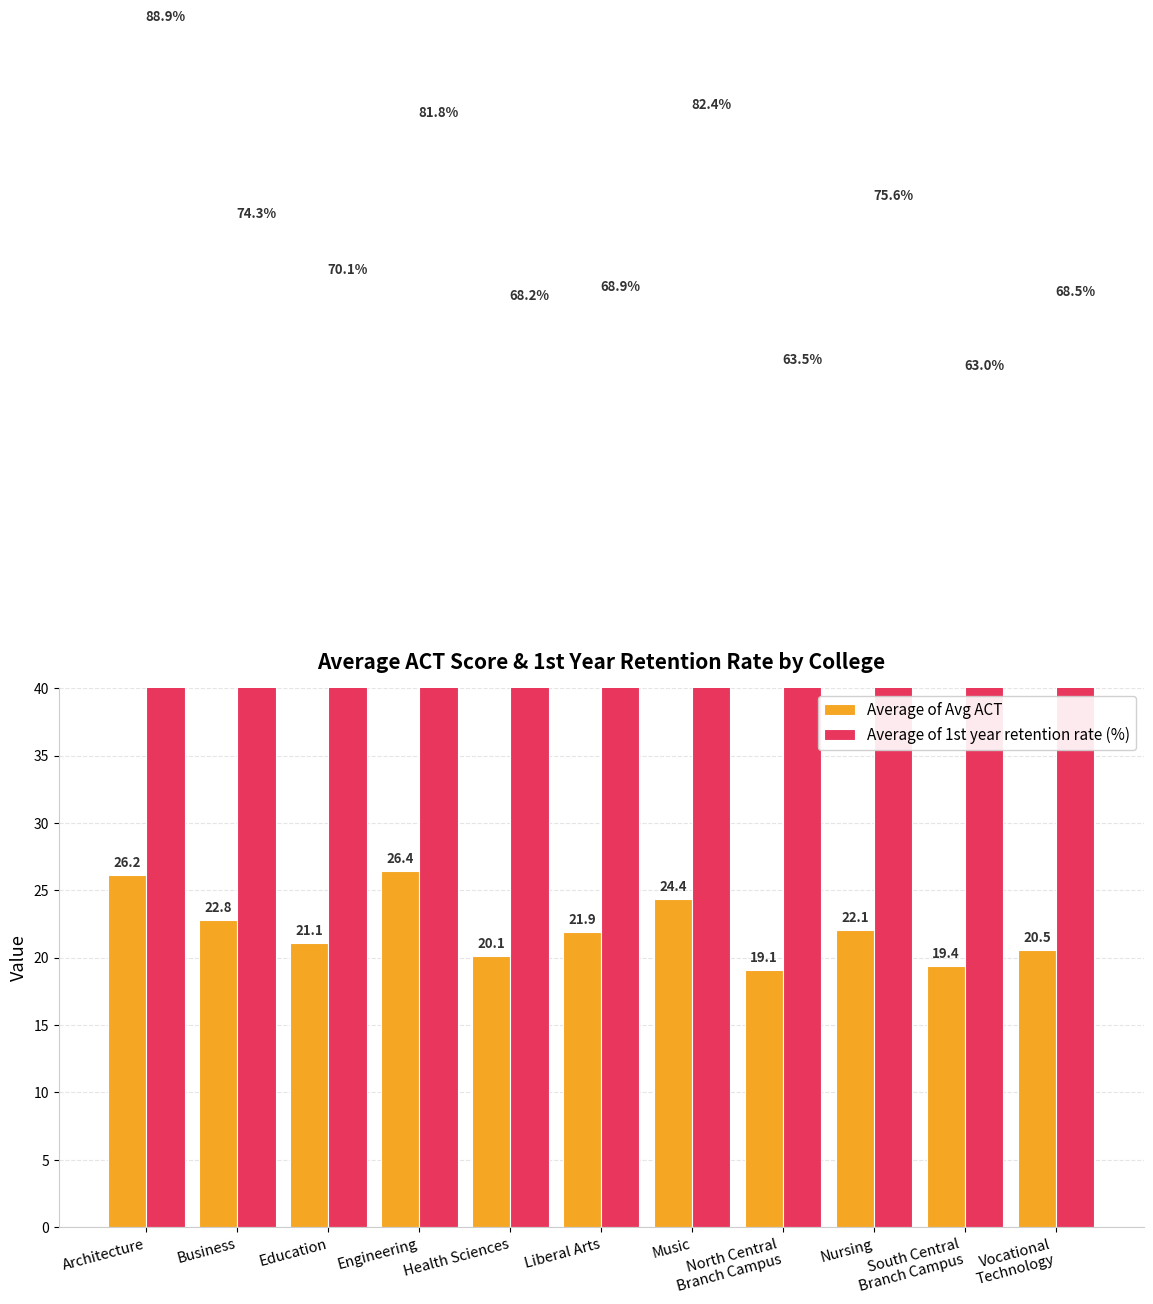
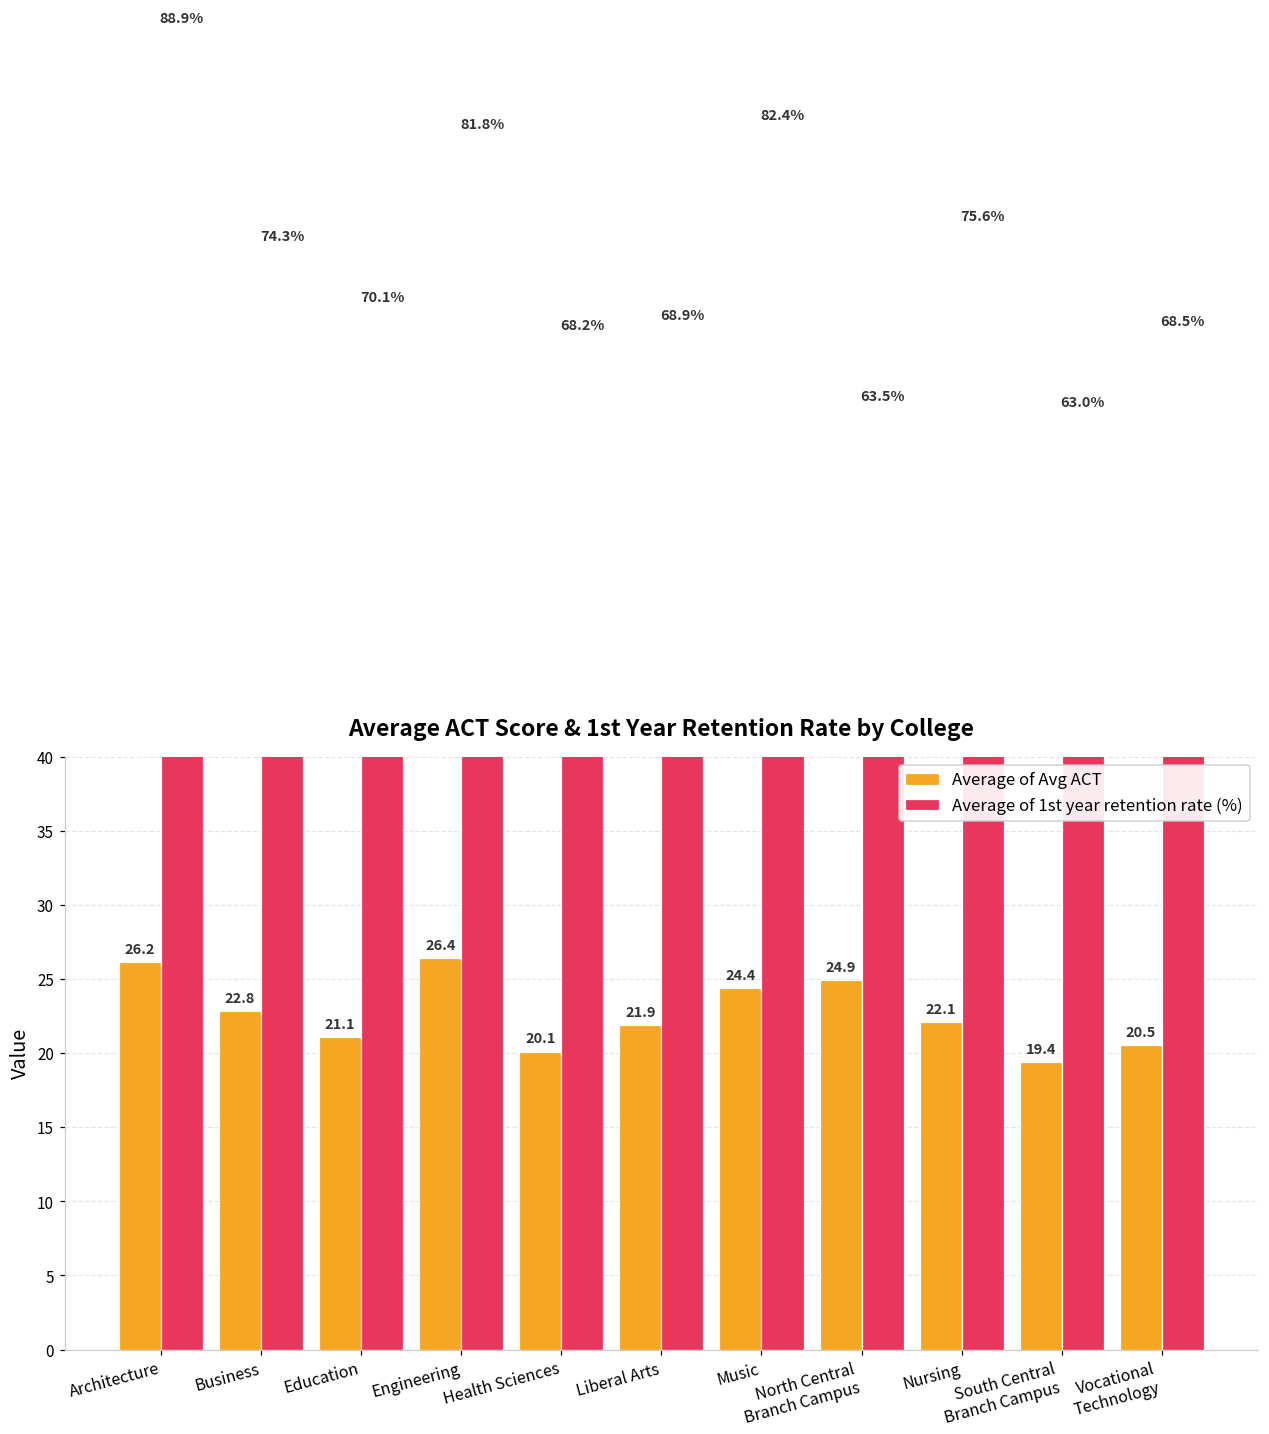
  {
    "Average of Avg ACT": {
      "Architecture": 26.2,
      "Business": 22.8,
      "Education": 21.1,
      "Engineering": 26.4,
      "Health Sciences": 20.1,
      "Liberal Arts": 21.9,
      "Music": 24.4,
-     "North Central Branch Campus": 19.1,
+     "North Central Branch Campus": 24.9,
      "Nursing": 22.1,
      "South Central Branch Campus": 19.4,
      "Vocational Technology": 20.5
    }
  }
